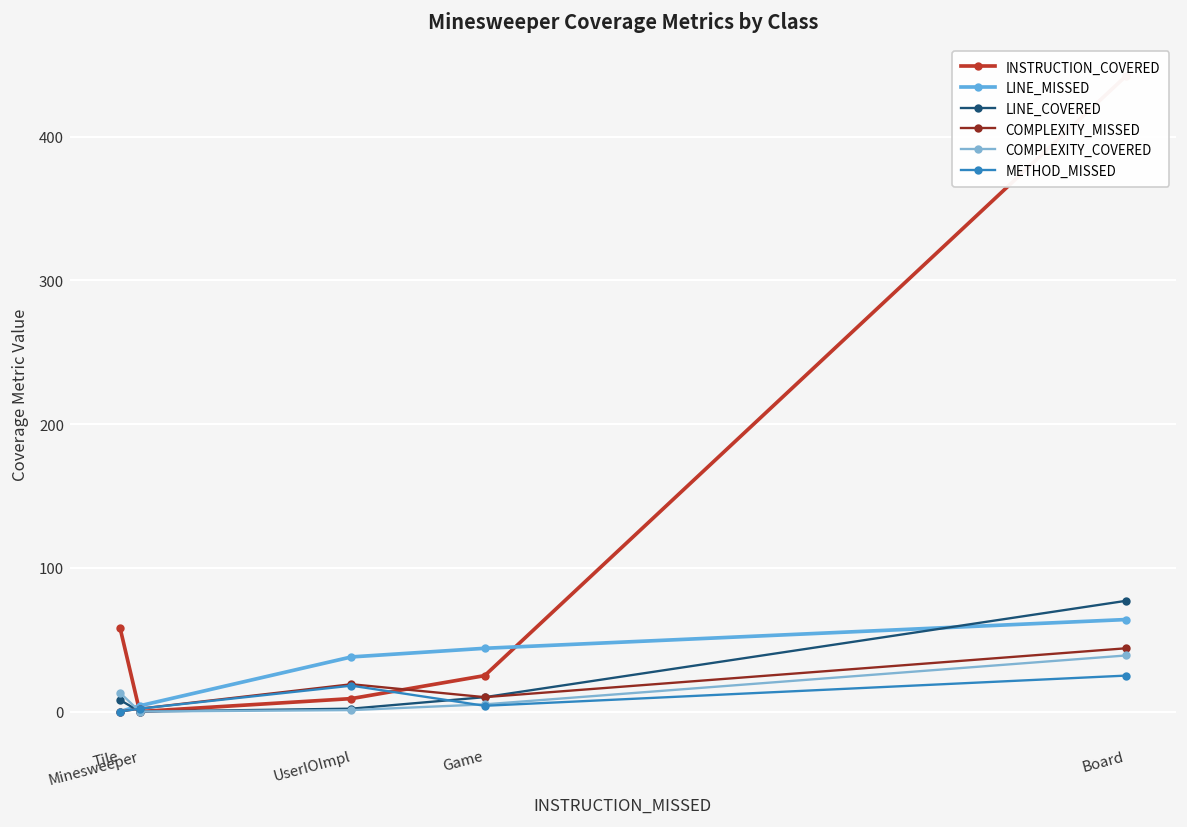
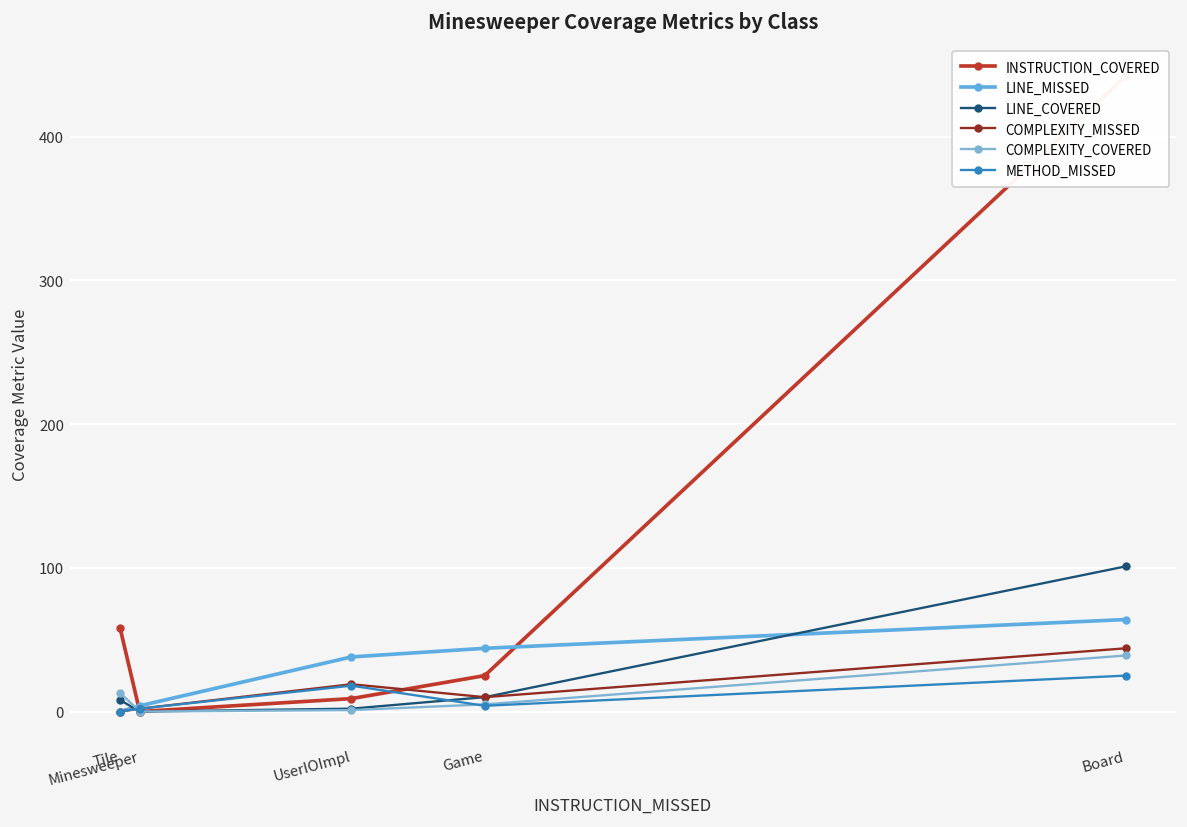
  {
    "LINE_COVERED": {
      "Tile": 8,
-     "Board": 77
+     "Board": 101
    },
    "METHOD_MISSED": {
      "Board": 25
    }
  }
